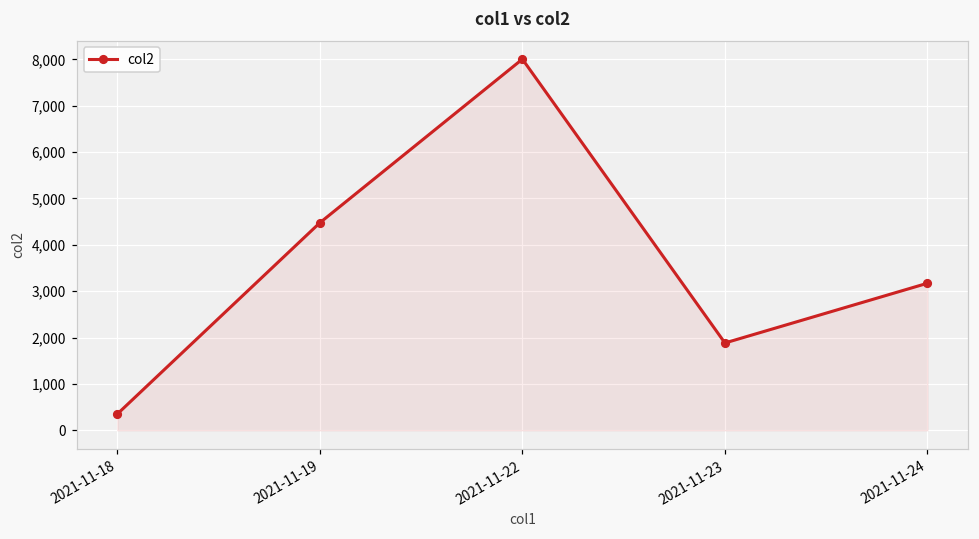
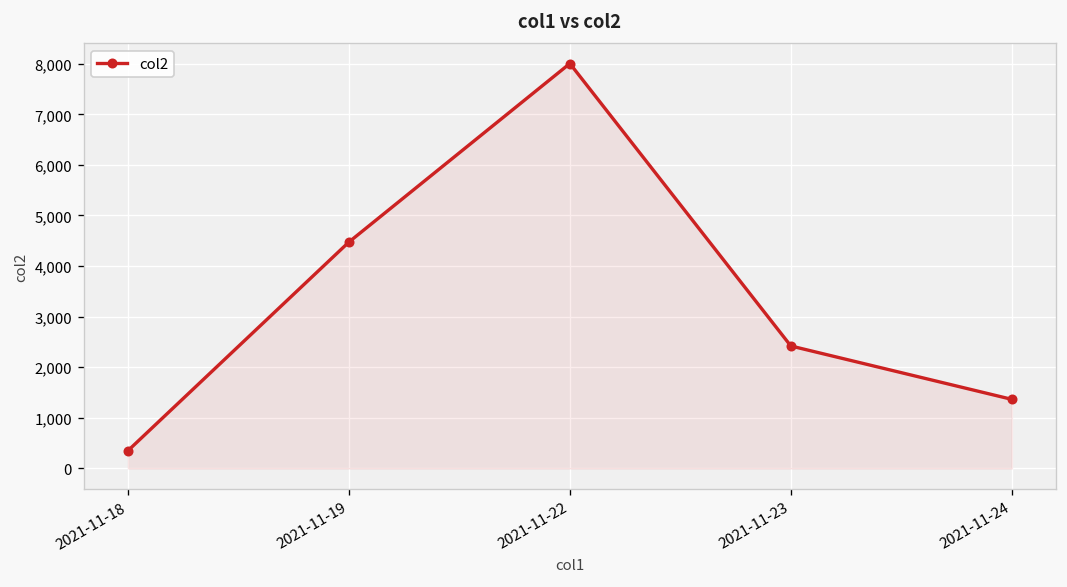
  {
    "2021-11-18": "400",
    "2021-11-19": "4,500",
    "2021-11-22": "8,000",
-   "2021-11-23": "1,900",
-   "2021-11-24": "3,200"
+   "2021-11-23": "2,400",
+   "2021-11-24": "1,400"
  }
